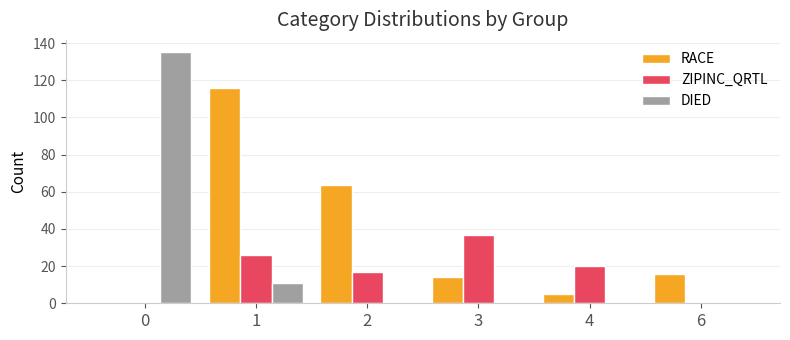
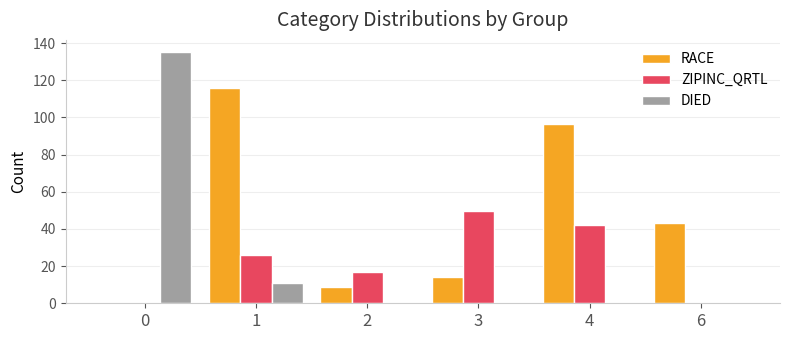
  {
    "RACE": {
      "0": 0,
      "1": 116,
-     "2": 64,
+     "2": 9,
      "3": 14,
-     "4": 5,
-     "6": 16
+     "4": 97,
+     "6": 43
    },
    "ZIPINC_QRTL": {
      "0": 0,
      "1": 26,
      "2": 17,
-     "3": 37,
-     "4": 20,
+     "3": 50,
+     "4": 42,
      "6": 0
    },
    "DIED": {
      "0": 135,
      "1": 11,
      "2": 0,
      "3": 0,
      "4": 0,
      "6": 0
    }
  }
